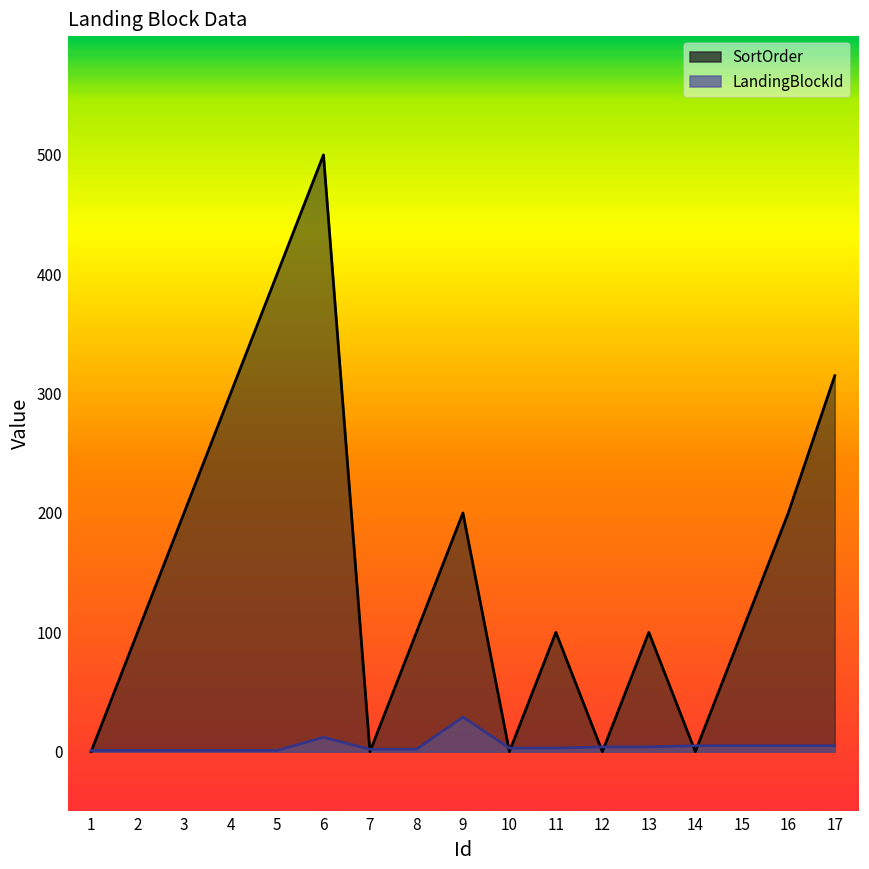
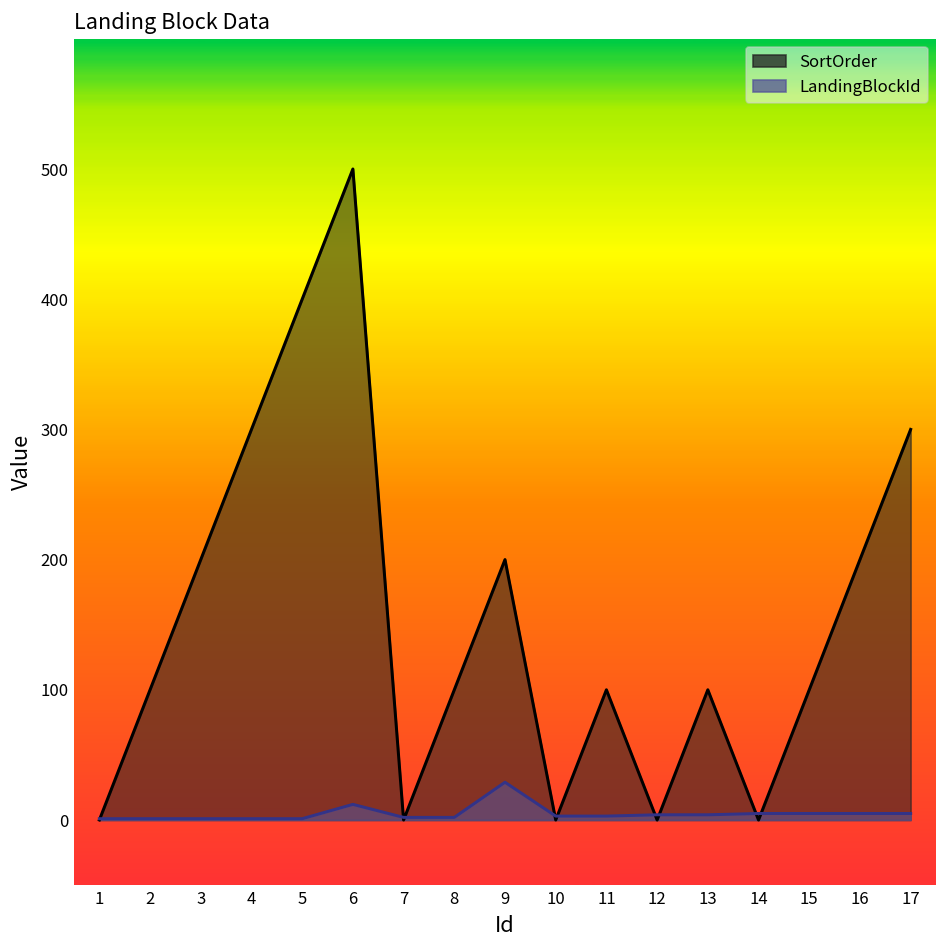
  {
    "SortOrder": {
      "2": 100,
      "3": 200,
      "4": 300,
      "5": 400,
      "6": 500,
      "8": 100,
      "9": 200,
      "10": 0,
      "11": 100,
      "12": 0,
      "13": 100,
      "14": 0,
      "15": 100,
      "16": 200,
-     "17": 315
+     "17": 300
    },
    "LandingBlockId": {
      "2": 1,
      "3": 1,
      "4": 1,
      "5": 1,
      "6": 12,
      "8": 2,
      "9": 29,
      "10": 3,
      "11": 3,
      "12": 4,
      "13": 4,
      "14": 5,
      "15": 5,
      "16": 5,
      "17": 5
    }
  }
